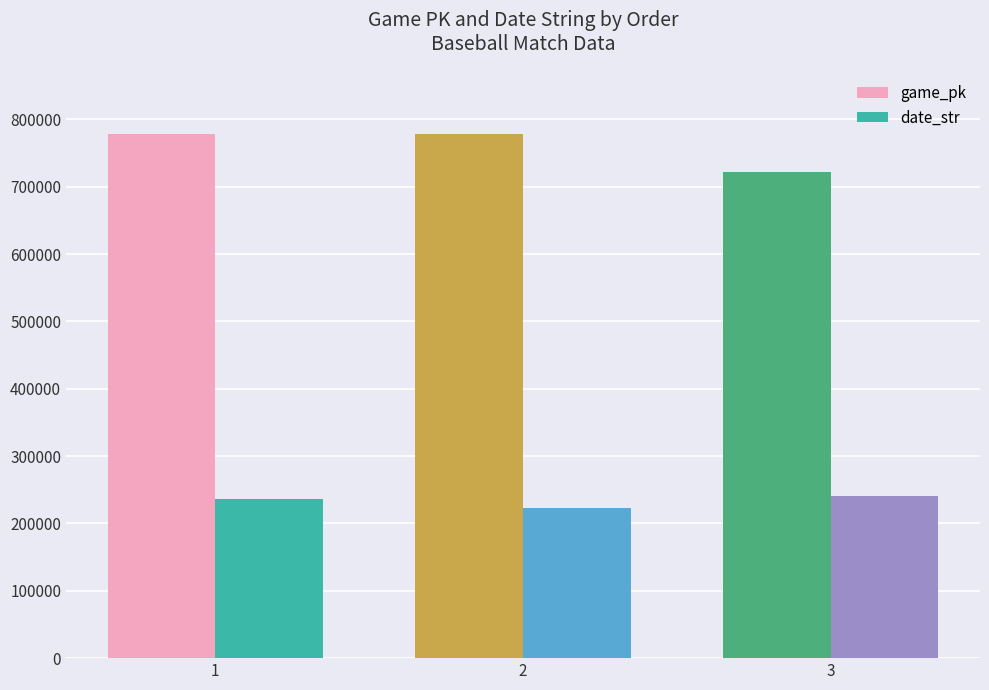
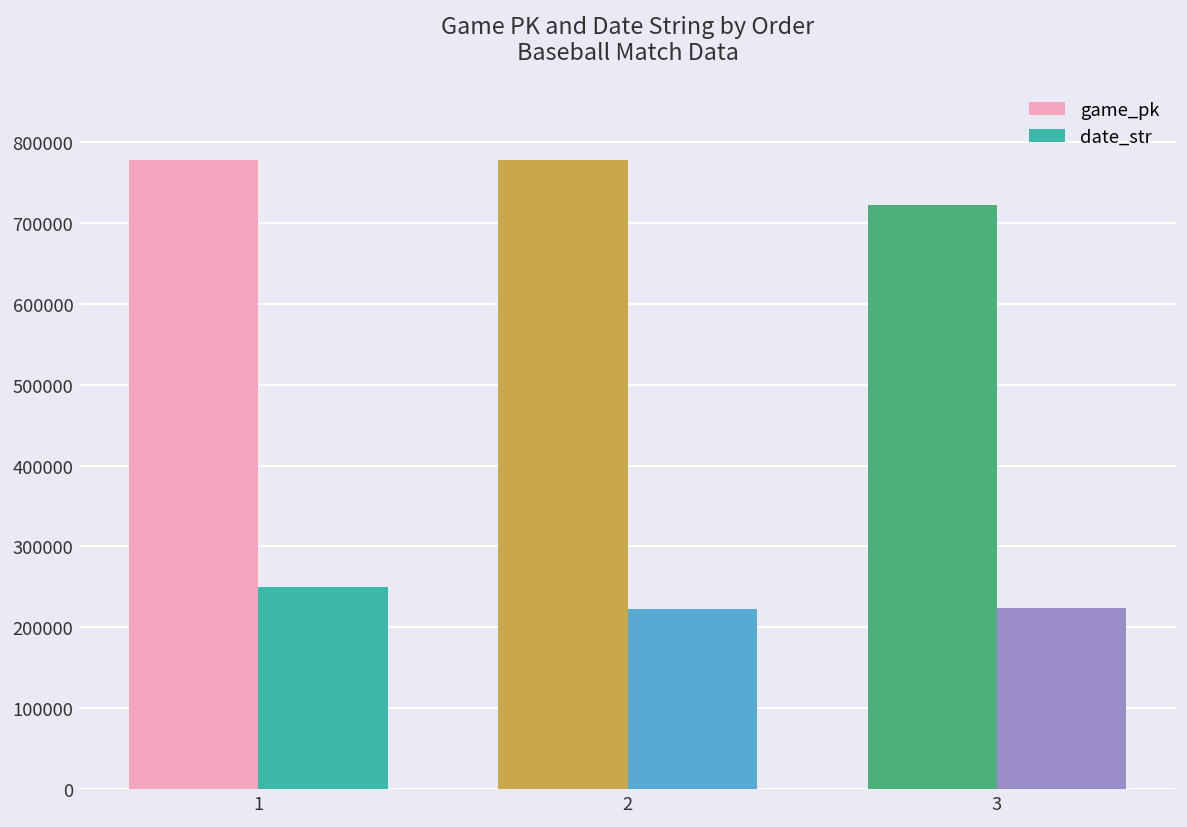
  {
    "game_pk": {
      "1": 780000,
      "2": 780000,
      "3": 720000
    },
    "date_str": {
-     "1": 240000,
+     "1": 250000,
      "2": 220000,
-     "3": 240000
+     "3": 220000
    }
  }
